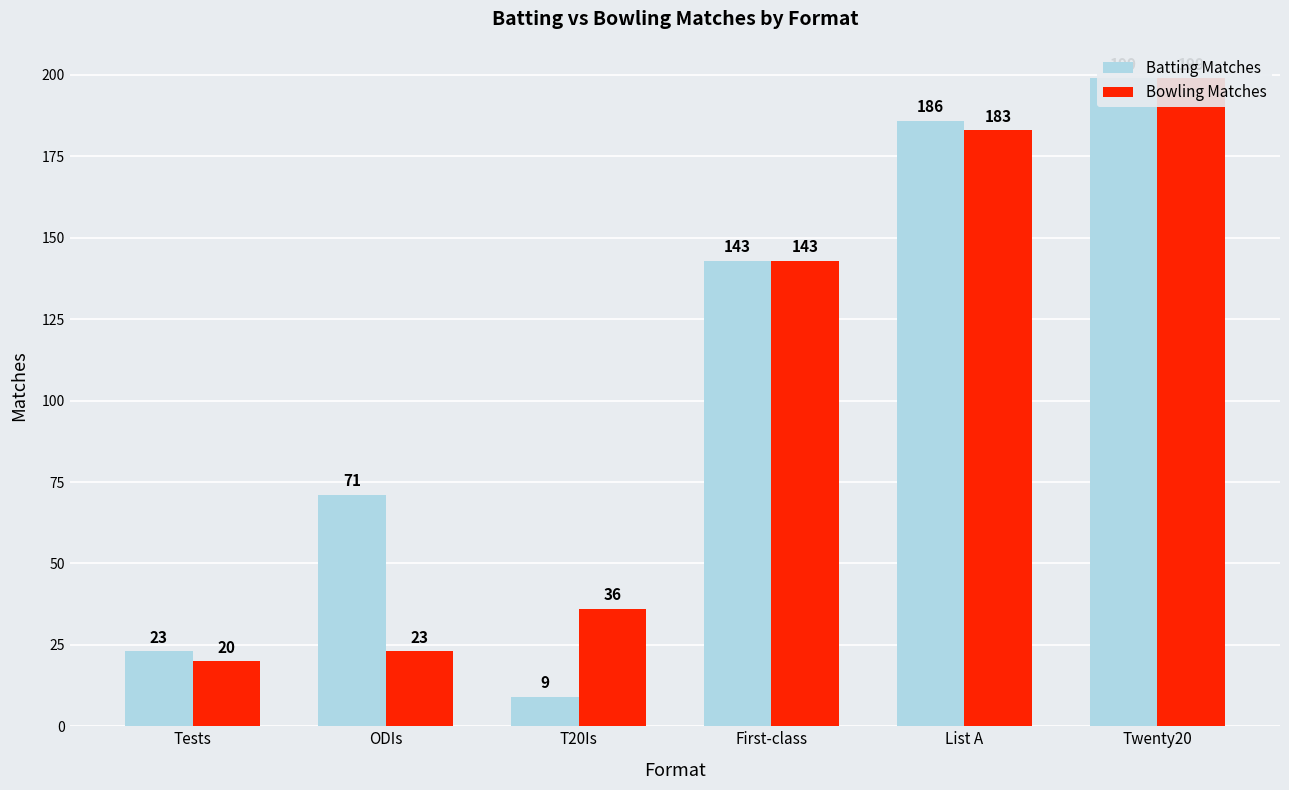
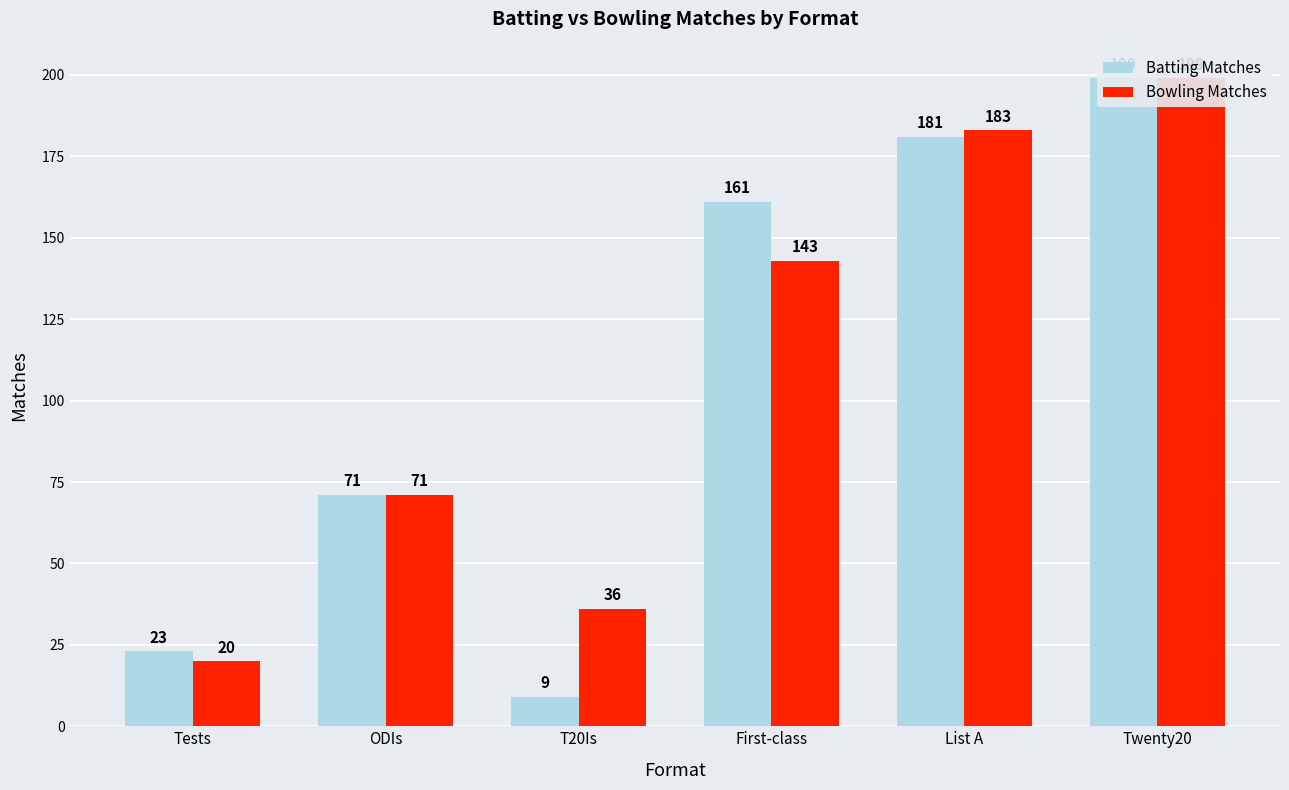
  {
    "Batting Matches": {
      "Tests": 23,
      "ODIs": 71,
      "T20Is": 9,
-     "First-class": 143,
-     "List A": 186
+     "First-class": 161,
+     "List A": 181
    },
    "Bowling Matches": {
      "Tests": 20,
-     "ODIs": 23,
+     "ODIs": 71,
      "T20Is": 36,
      "First-class": 143,
      "List A": 183
    }
  }
